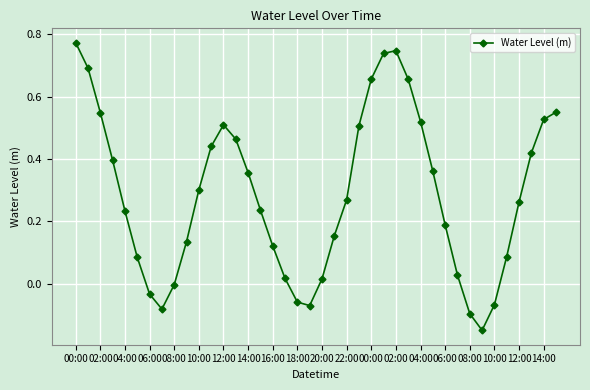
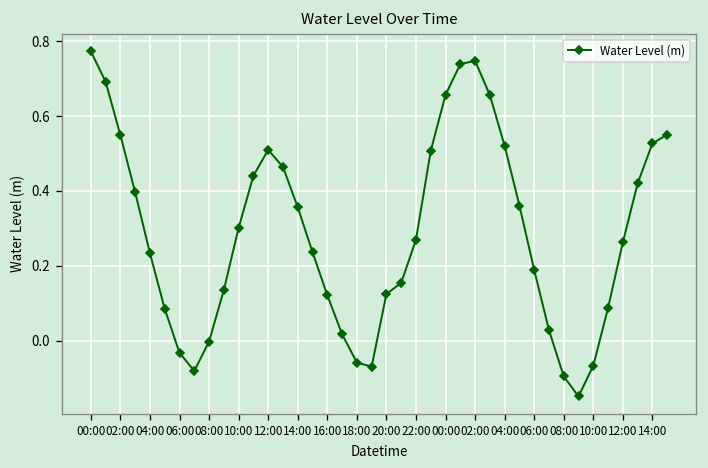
  {
    "16:00": 0.12,
    "18:00": -0.06,
-   "20:00": 0.02,
+   "20:00": 0.12,
    "22:00": 0.27
  }
